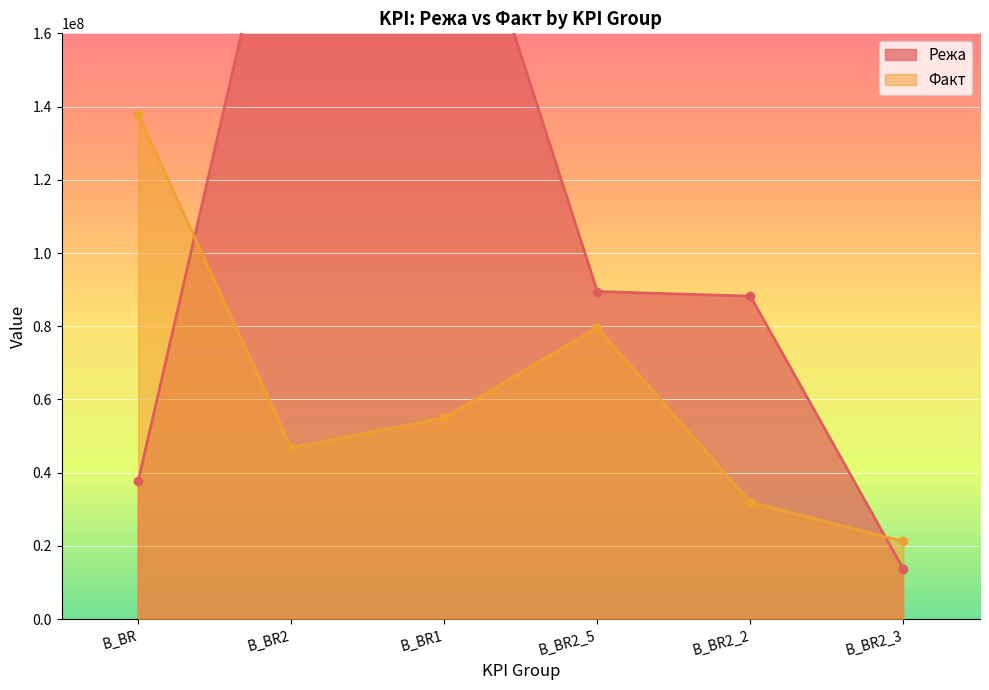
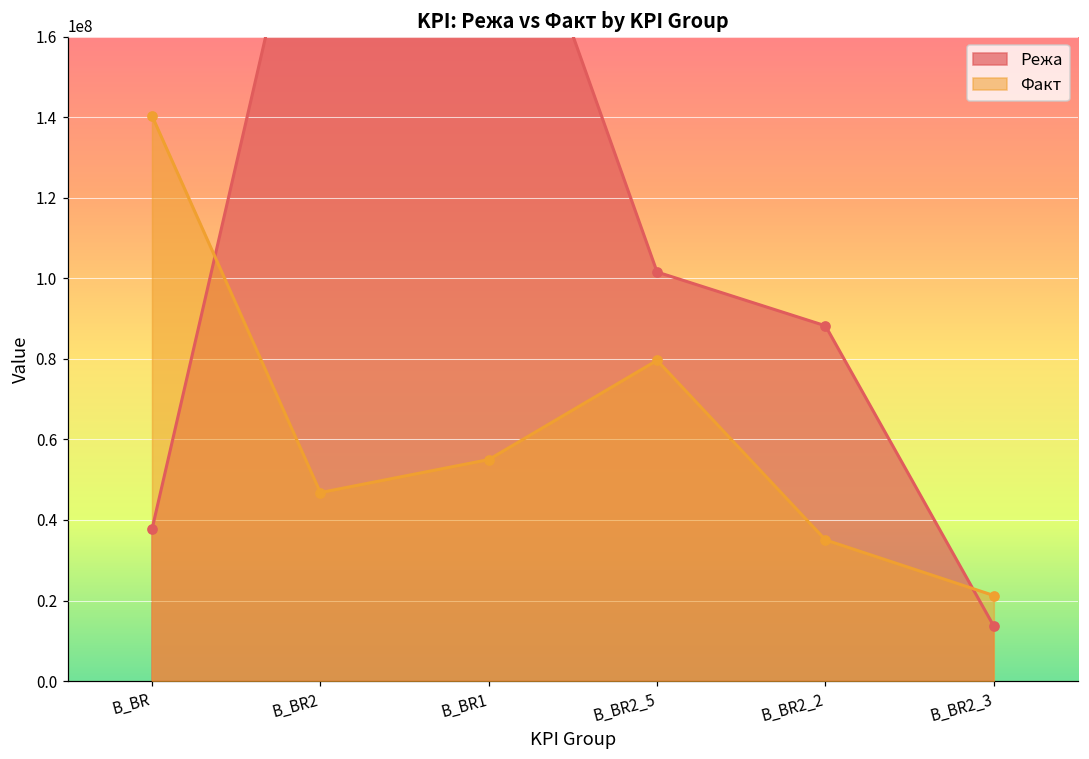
  {
    "Режа": {
      "B_BR": 38000000,
-     "B_BR2_5": 89000000,
+     "B_BR2_5": 102000000,
      "B_BR2_2": 88000000,
      "B_BR2_3": 14000000
    },
    "Факт": {
-     "B_BR": 138000000,
+     "B_BR": 140000000,
      "B_BR2": 47000000,
      "B_BR1": 55000000,
      "B_BR2_5": 80000000,
-     "B_BR2_2": 32000000,
+     "B_BR2_2": 35000000,
      "B_BR2_3": 21000000
    }
  }
